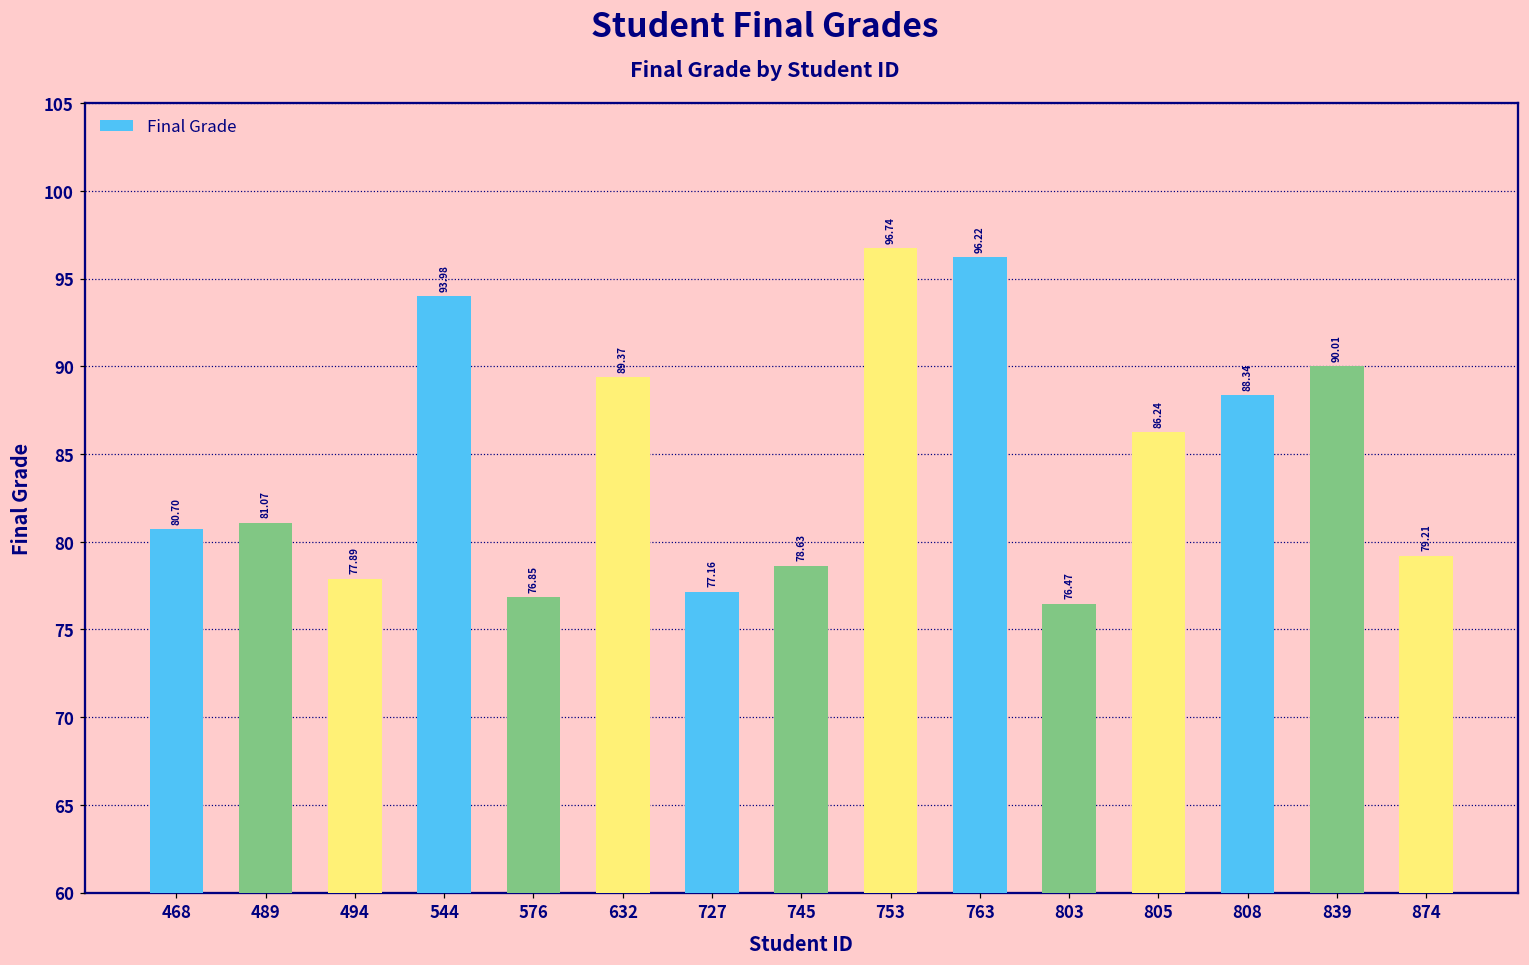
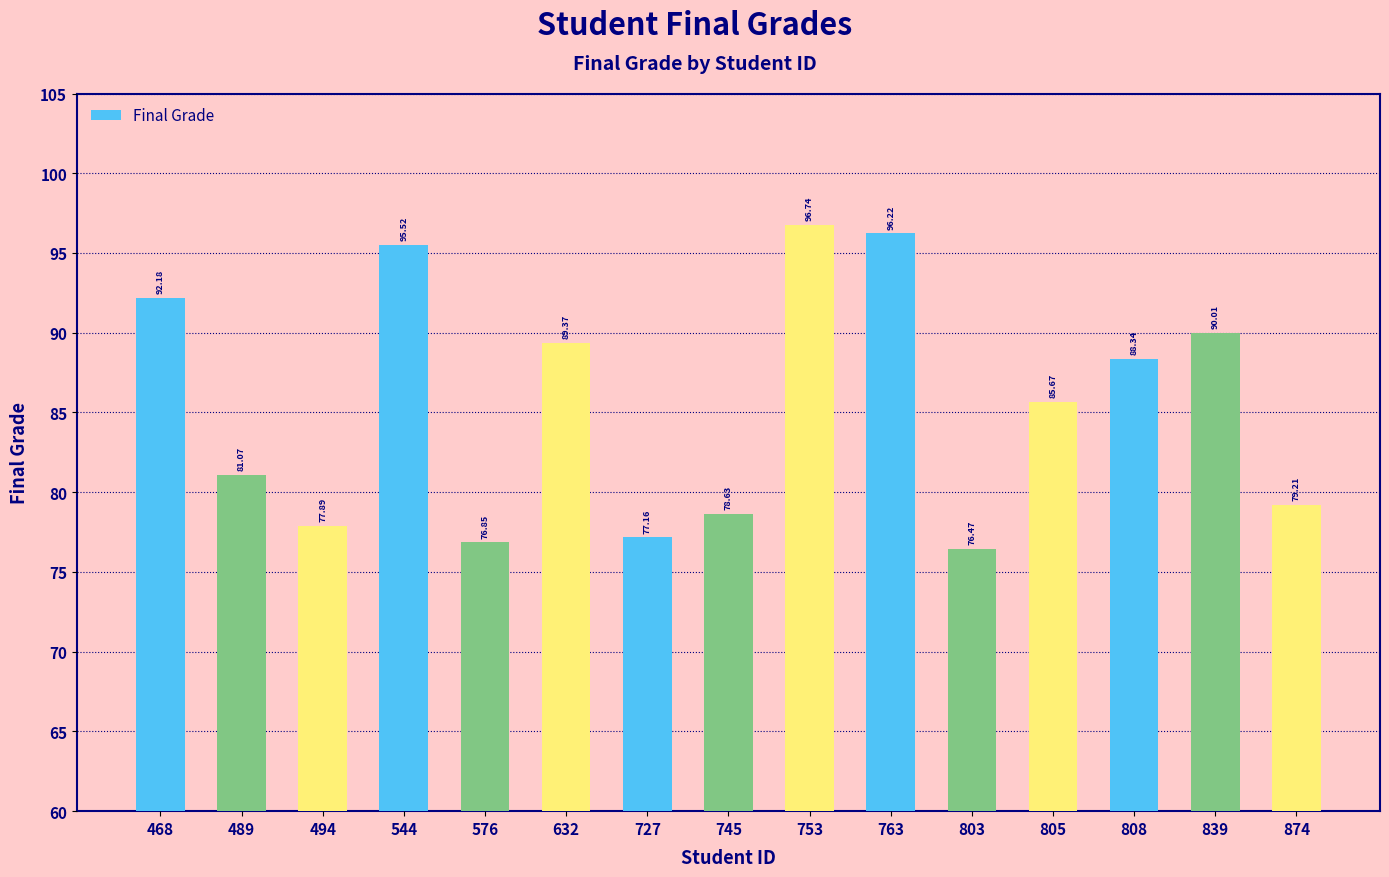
  {
-   "468": 80.70,
+   "468": 92.18,
    "489": 81.07,
    "494": 77.89,
-   "544": 93.98,
+   "544": 95.52,
    "576": 76.85,
    "632": 89.37,
    "727": 77.16,
    "745": 78.63,
    "753": 96.74,
    "763": 96.22,
    "803": 76.47,
-   "805": 86.24,
+   "805": 85.67,
    "808": 88.34,
    "839": 90.01,
    "874": 79.21
  }
